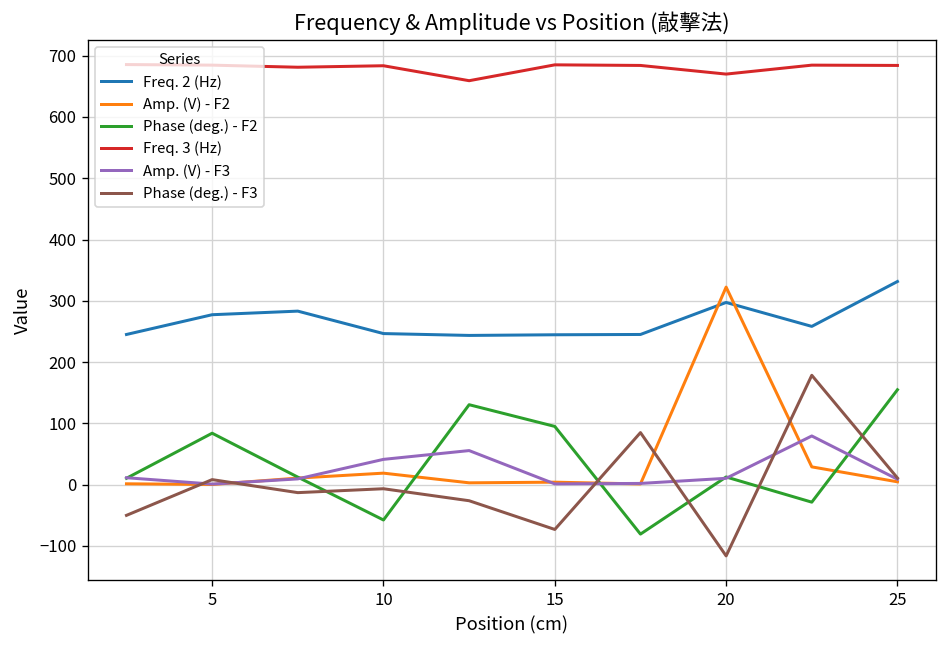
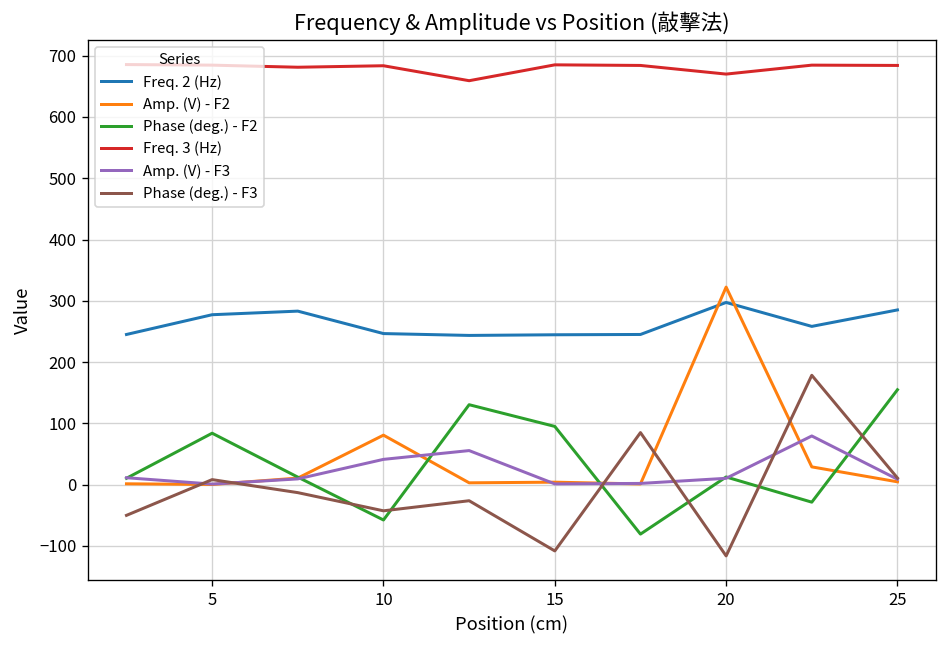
  {
    "Freq. 2 (Hz)": {
      "5": 280,
      "10": 250,
      "15": 240,
      "20": 300,
-     "25": 330
+     "25": 290
    },
    "Amp. (V) - F2": {
-     "10": 20,
+     "10": 80,
      "20": 320
    },
    "Phase (deg.) - F2": {
      "5": 80,
      "10": -60,
      "15": 100,
      "25": 150
    },
    "Freq. 3 (Hz)": {
      "10": 680,
      "15": 690,
      "20": 670,
      "25": 680
    },
    "Amp. (V) - F3": {
      "10": 40
    },
    "Phase (deg.) - F3": {
      "5": 10,
-     "10": -10,
-     "15": -70,
+     "10": -40,
+     "15": -110,
      "20": -120
    }
  }
